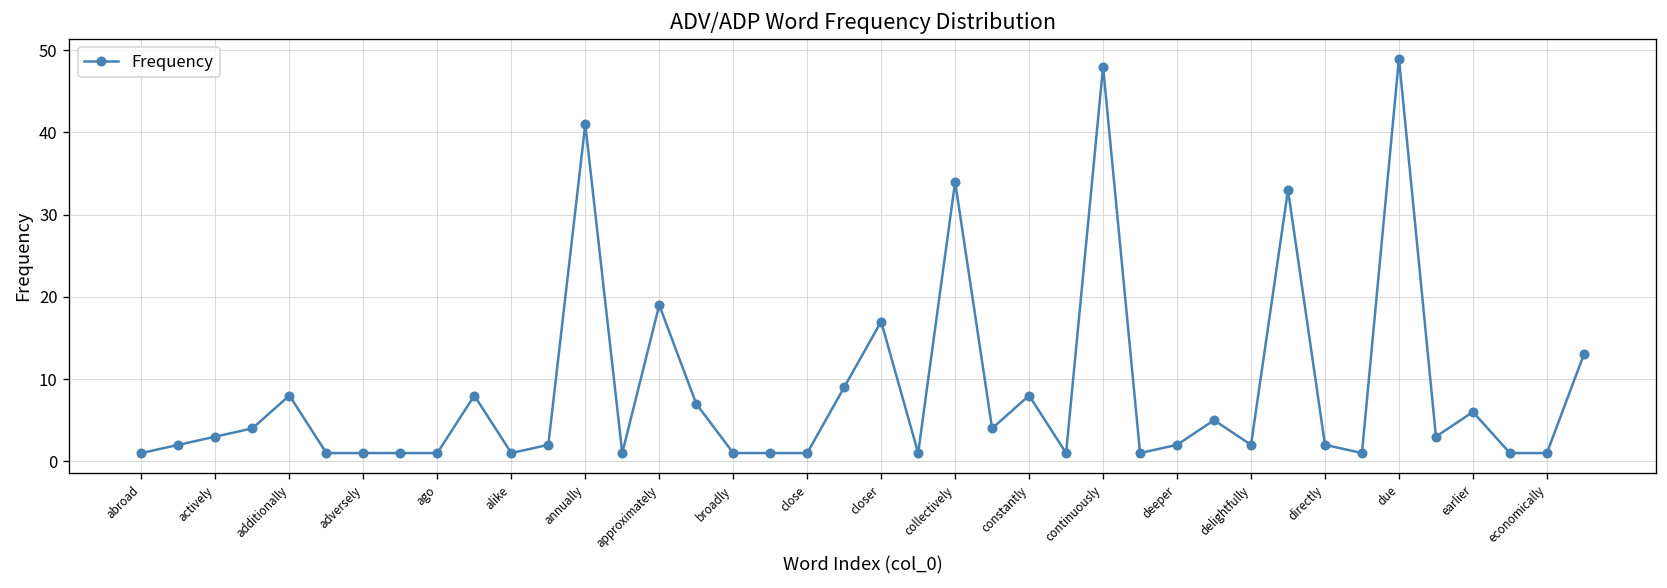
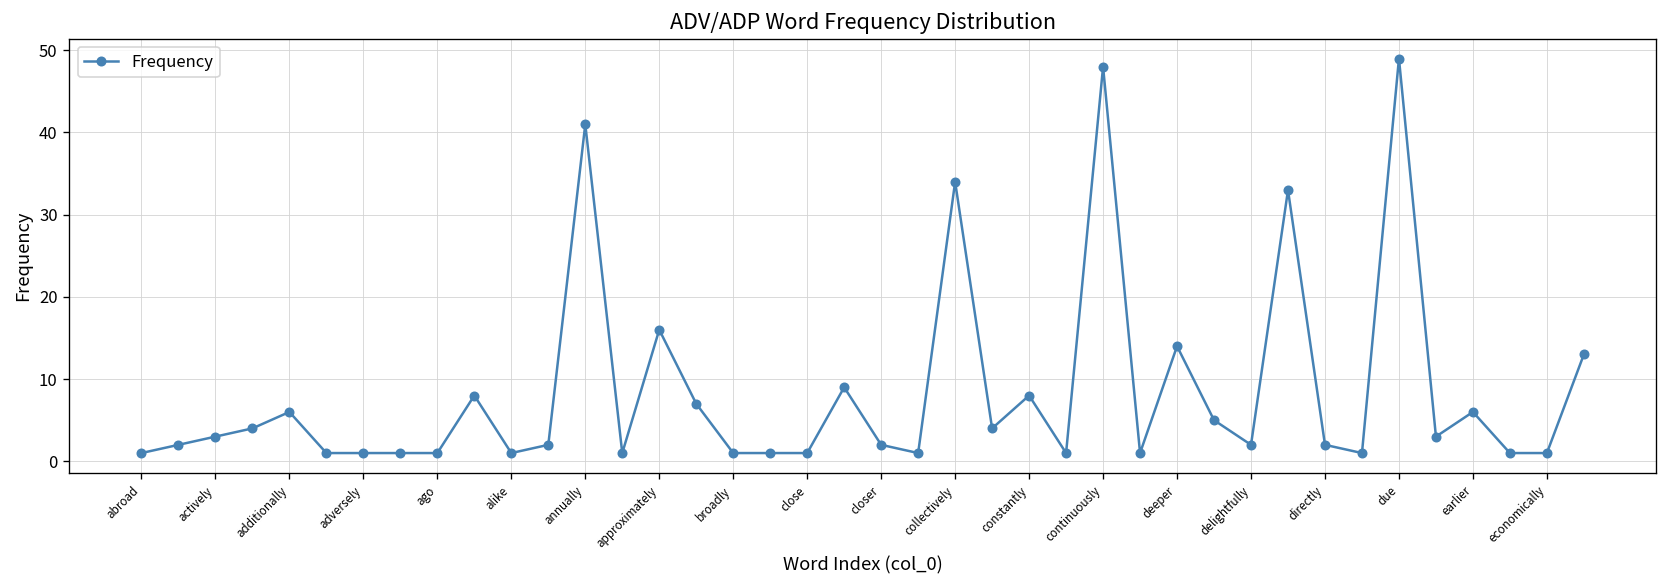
  {
    "abroad": 1,
    "actively": 3,
-   "additionally": 8,
+   "additionally": 6,
    "adversely": 1,
    "ago": 1,
    "alike": 1,
    "annually": 41,
-   "approximately": 19,
+   "approximately": 16,
    "broadly": 1,
    "close": 1,
-   "closer": 17,
+   "closer": 2,
    "collectively": 34,
    "constantly": 8,
    "continuously": 48,
-   "deeper": 2,
+   "deeper": 14,
    "delightfully": 2,
    "directly": 2,
    "due": 49,
    "earlier": 6,
    "economically": 1
  }
